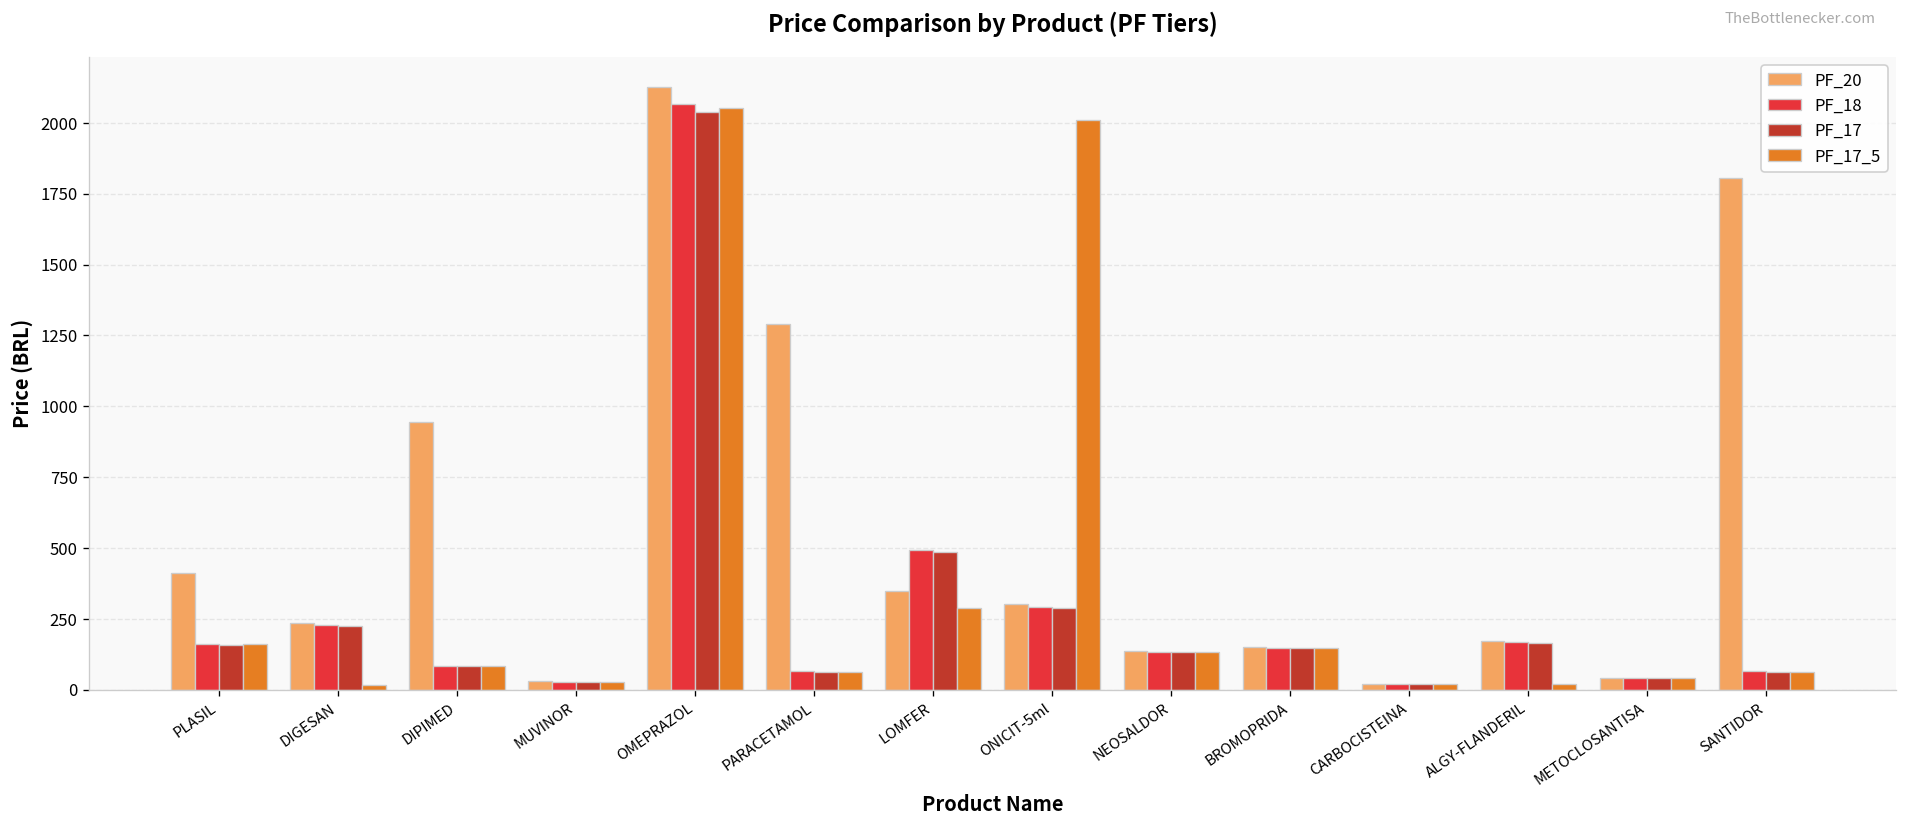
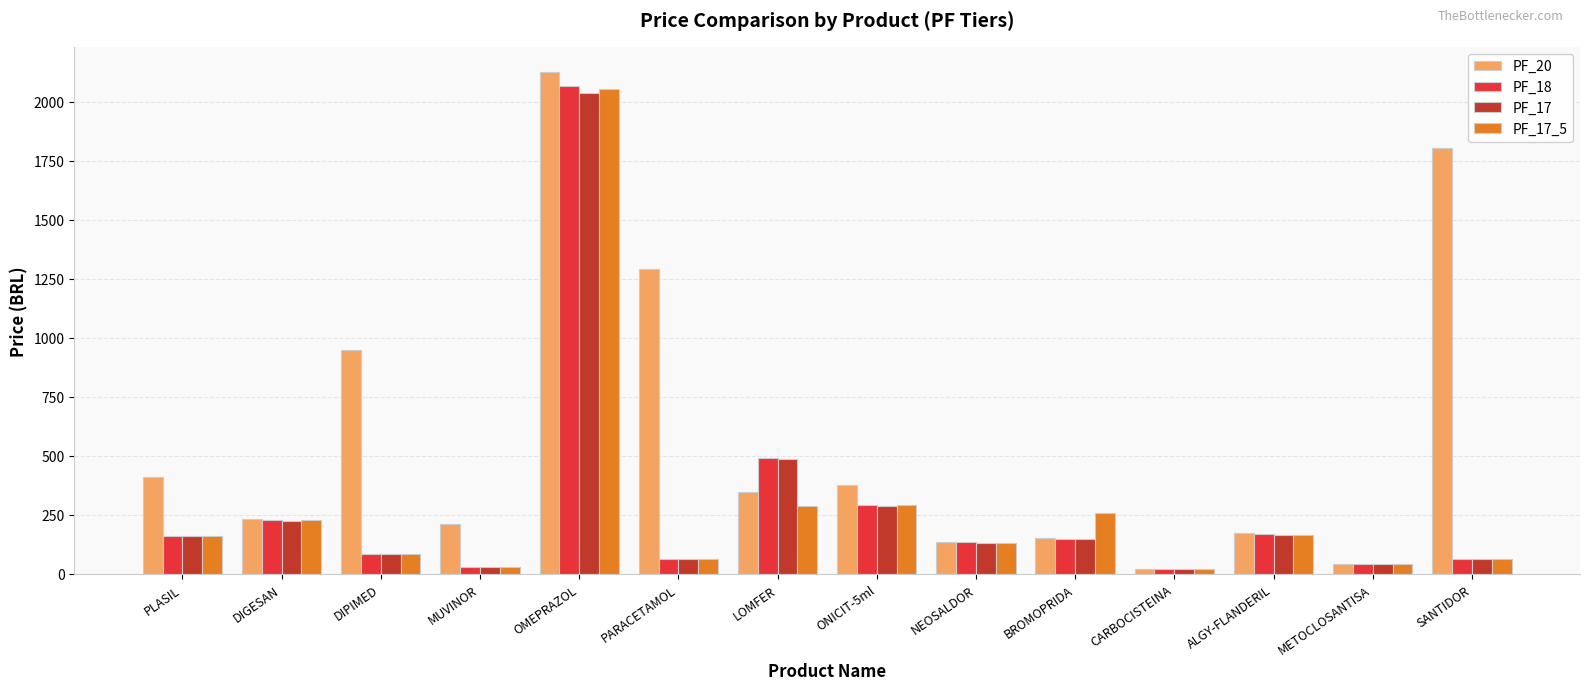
  {
    "PF_20": {
      "PLASIL": 410,
      "DIGESAN": 230,
      "DIPIMED": 950,
-     "MUVINOR": 30,
+     "MUVINOR": 210,
      "OMEPRAZOL": 2130,
      "PARACETAMOL": 1290,
      "LOMFER": 350,
-     "ONICIT-5ml": 300,
+     "ONICIT-5ml": 380,
      "NEOSALDOR": 140,
      "BROMOPRIDA": 150,
      "CARBOCISTEINA": 20,
      "ALGY-FLANDERIL": 170,
      "METOCLOSANTISA": 40,
      "SANTIDOR": 1800
    },
    "PF_17_5": {
      "PLASIL": 160,
-     "DIGESAN": 20,
+     "DIGESAN": 230,
      "DIPIMED": 80,
      "MUVINOR": 30,
      "OMEPRAZOL": 2050,
      "PARACETAMOL": 60,
      "LOMFER": 290,
-     "ONICIT-5ml": 2010,
+     "ONICIT-5ml": 290,
      "NEOSALDOR": 130,
-     "BROMOPRIDA": 150,
+     "BROMOPRIDA": 260,
      "CARBOCISTEINA": 20,
-     "ALGY-FLANDERIL": 20,
+     "ALGY-FLANDERIL": 170,
      "METOCLOSANTISA": 40,
      "SANTIDOR": 60
    }
  }
